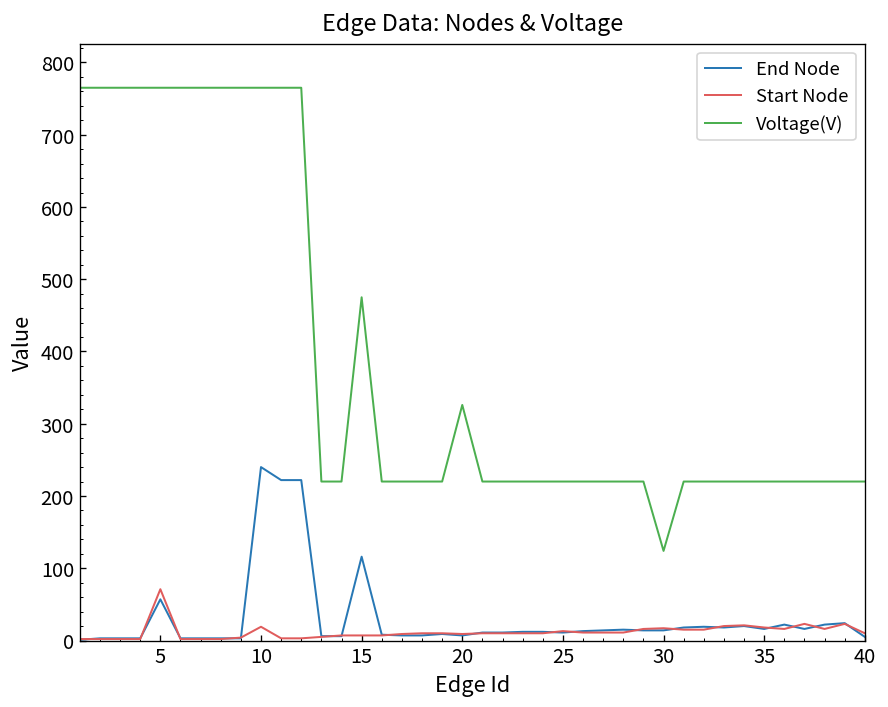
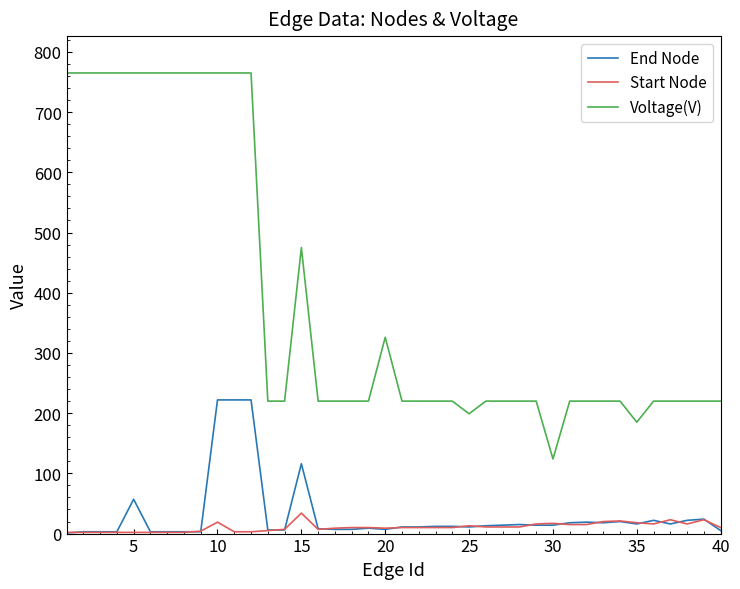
  {
    "End Node": {
      "5": 60,
-     "10": 240,
+     "10": 220,
      "15": 120,
      "40": 10
    },
    "Start Node": {
-     "5": 70,
+     "5": 0,
      "10": 20,
-     "15": 10,
+     "15": 30,
      "40": 10
    },
    "Voltage(V)": {
      "5": 770,
      "10": 770,
      "15": 480,
      "20": 330,
-     "25": 220,
+     "25": 200,
      "30": 120,
-     "35": 220,
+     "35": 190,
      "40": 220
    }
  }
